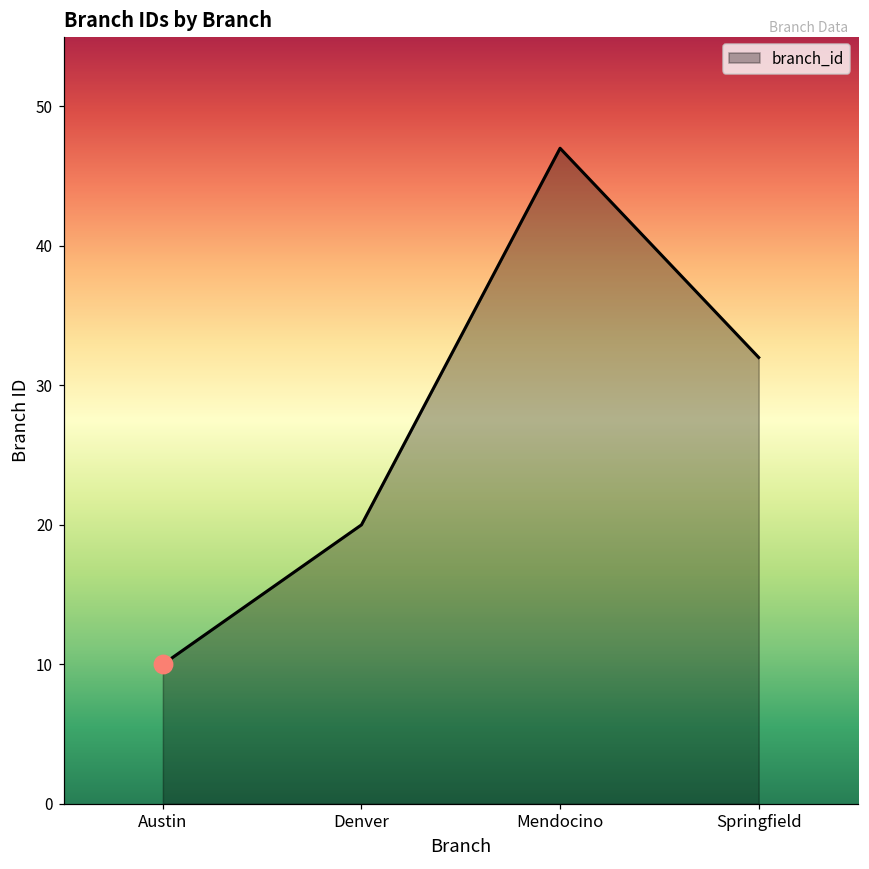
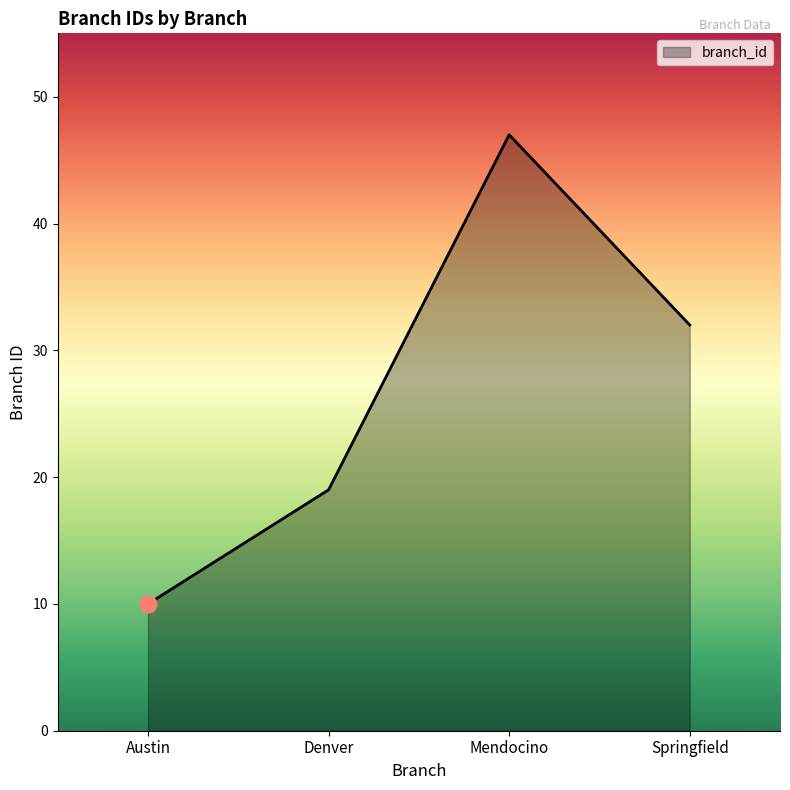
  {
    "branch_id": {
-     "Denver": 20,
+     "Denver": 19,
      "Mendocino": 47,
      "Springfield": 32
    }
  }
